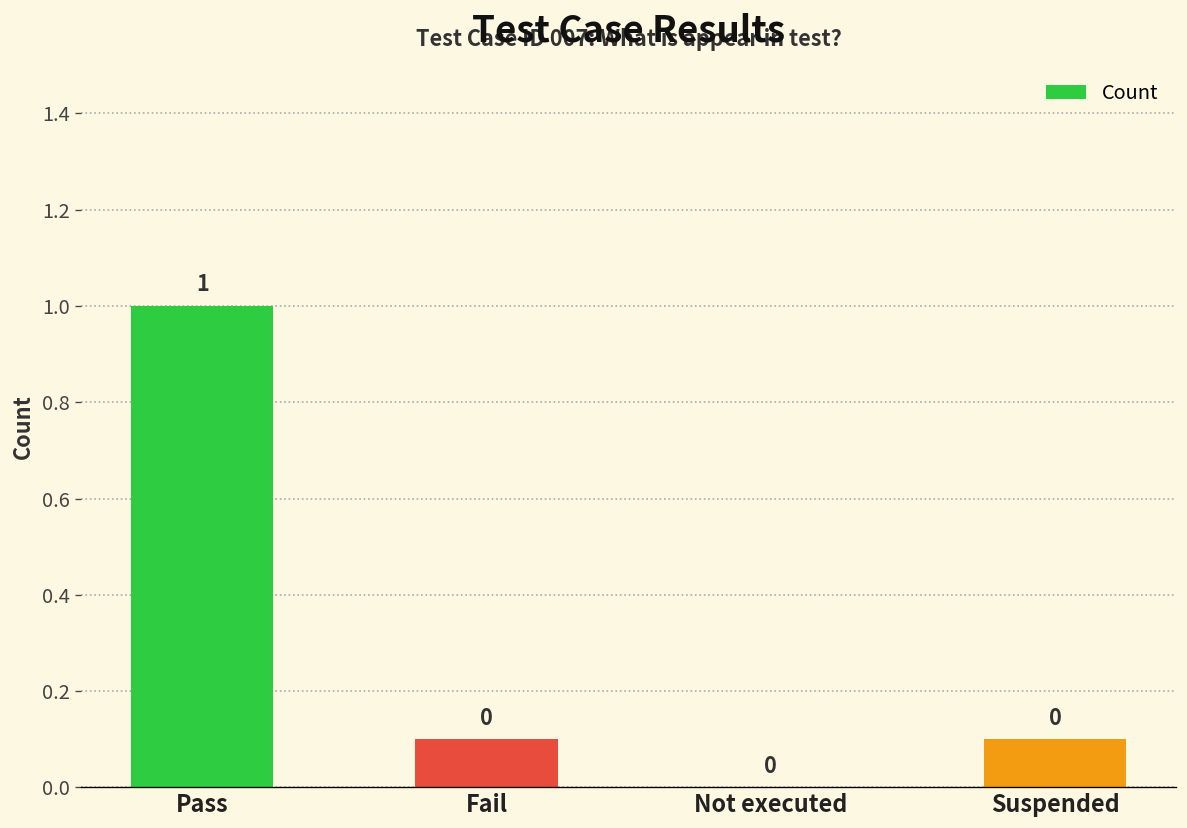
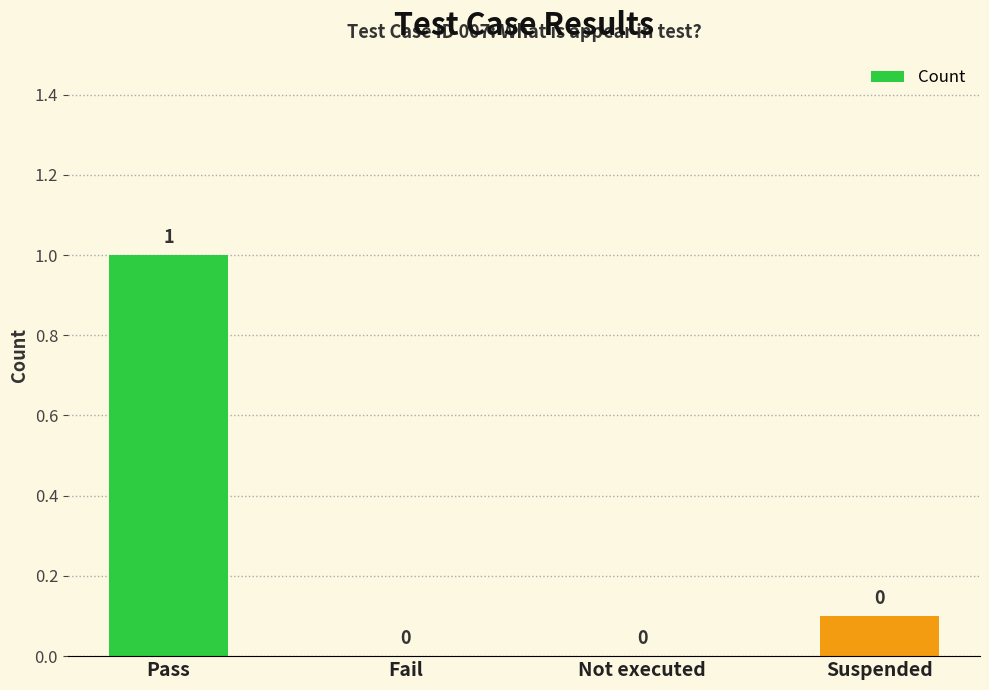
  {
-   "Fail": 0.1
+   "Fail": 0.0
  }
